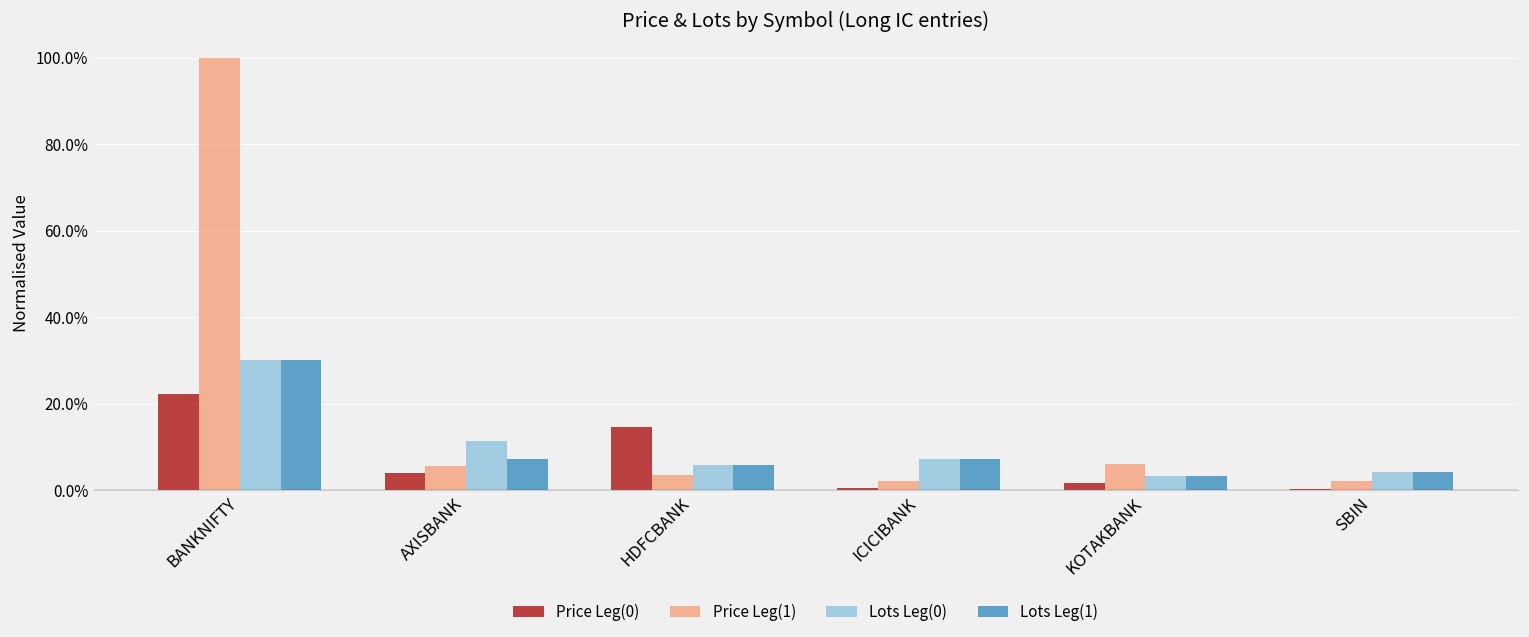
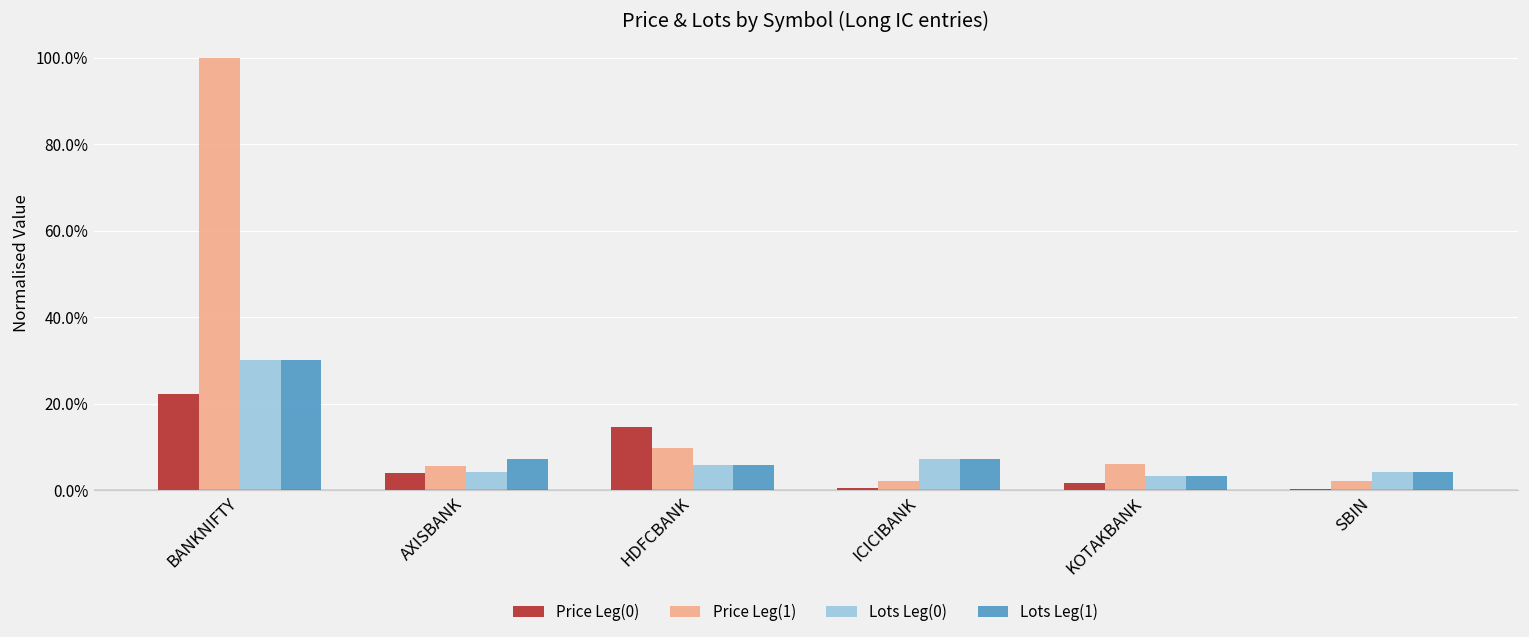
  {
    "Price Leg(0)": {
      "BANKNIFTY": "22%",
      "AXISBANK": "4%",
      "HDFCBANK": "15%",
      "KOTAKBANK": "2%"
    },
    "Price Leg(1)": {
      "BANKNIFTY": "100%",
      "AXISBANK": "6%",
-     "HDFCBANK": "3%",
+     "HDFCBANK": "10%",
      "ICICIBANK": "2%",
      "KOTAKBANK": "6%",
      "SBIN": "2%"
    },
    "Lots Leg(0)": {
      "BANKNIFTY": "30%",
-     "AXISBANK": "11%",
+     "AXISBANK": "4%",
      "HDFCBANK": "6%",
      "ICICIBANK": "7%",
      "KOTAKBANK": "3%",
      "SBIN": "4%"
    },
    "Lots Leg(1)": {
      "BANKNIFTY": "30%",
      "AXISBANK": "7%",
      "HDFCBANK": "6%",
      "ICICIBANK": "7%",
      "KOTAKBANK": "3%",
      "SBIN": "4%"
    }
  }
